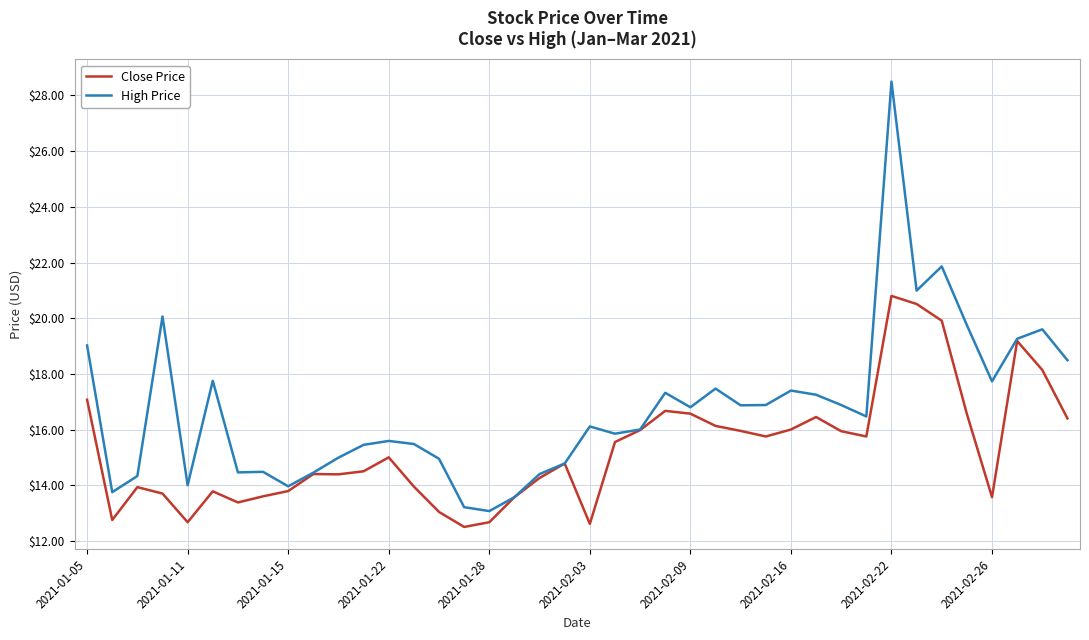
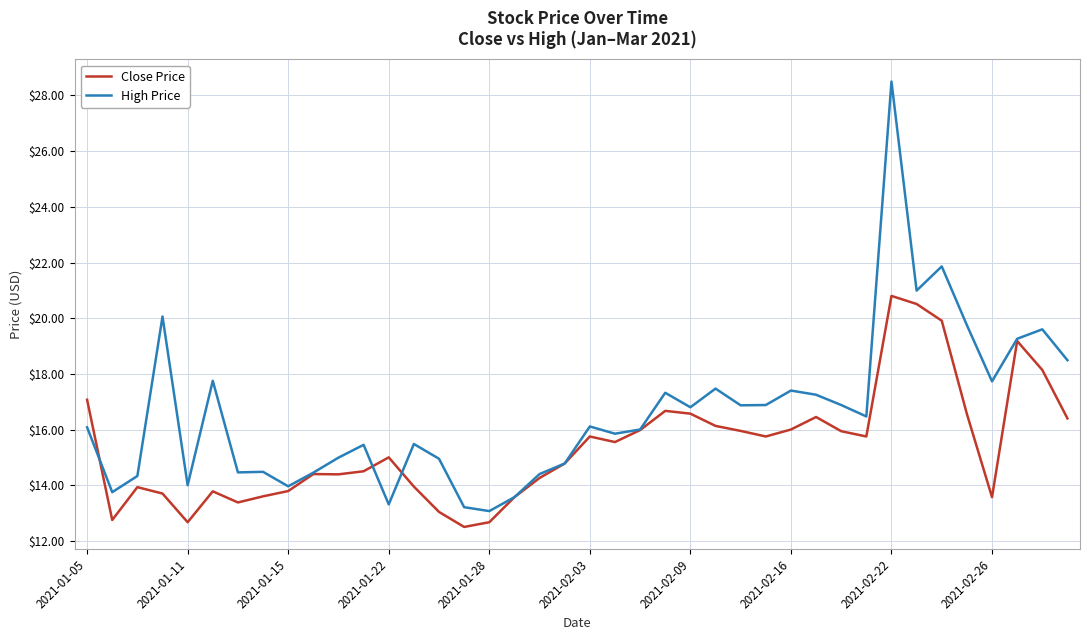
  {
    "Close Price": {
      "2021-01-05": "$17.1",
      "2021-01-11": "$12.7",
      "2021-01-15": "$13.8",
      "2021-01-22": "$15.0",
      "2021-01-28": "$12.7",
-     "2021-02-03": "$12.6",
+     "2021-02-03": "$15.8",
      "2021-02-09": "$16.6",
      "2021-02-16": "$16.0",
      "2021-02-22": "$20.8",
      "2021-02-26": "$13.6"
    },
    "High Price": {
-     "2021-01-05": "$19.0",
+     "2021-01-05": "$16.1",
      "2021-01-11": "$14.0",
      "2021-01-15": "$14.0",
-     "2021-01-22": "$15.6",
+     "2021-01-22": "$13.3",
      "2021-01-28": "$13.1",
      "2021-02-03": "$16.1",
      "2021-02-09": "$16.8",
      "2021-02-16": "$17.4",
      "2021-02-22": "$28.5",
      "2021-02-26": "$17.7"
    }
  }
